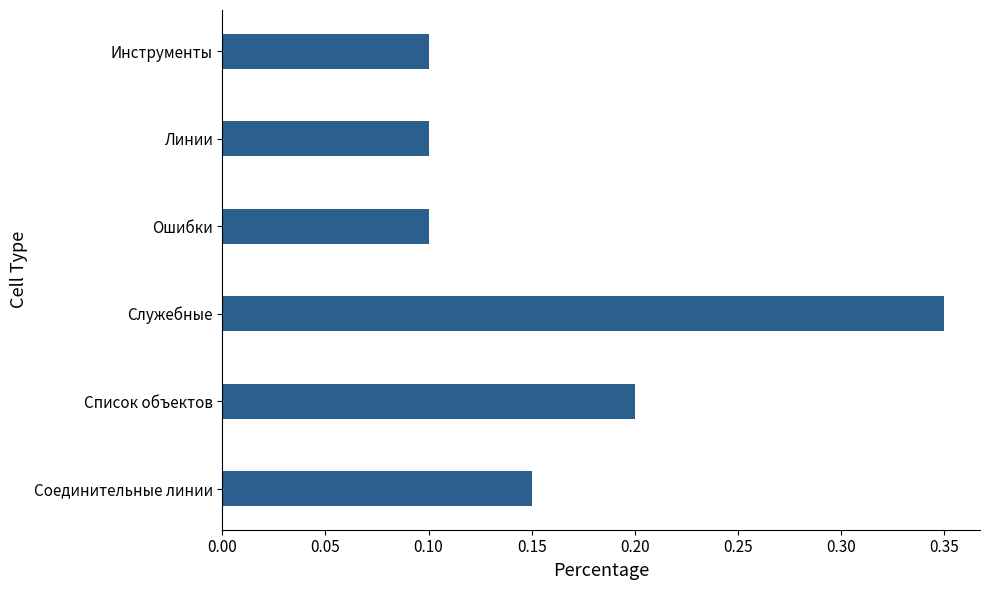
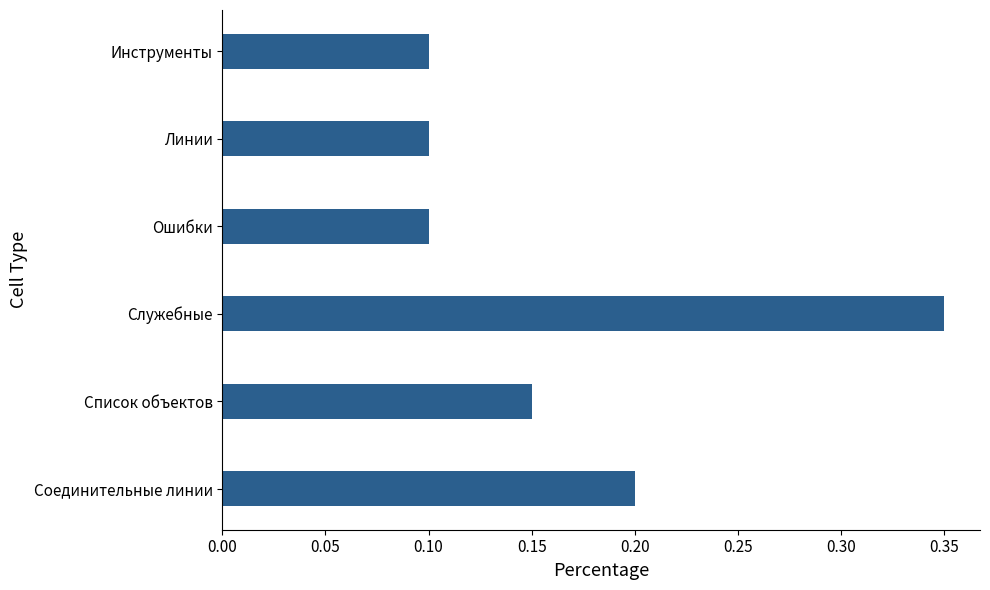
  {
    "Инструменты": 0.100,
    "Линии": 0.100,
    "Ошибки": 0.100,
    "Служебные": 0.350,
-   "Список объектов": 0.200,
-   "Соединительные линии": 0.150
+   "Список объектов": 0.150,
+   "Соединительные линии": 0.200
  }
